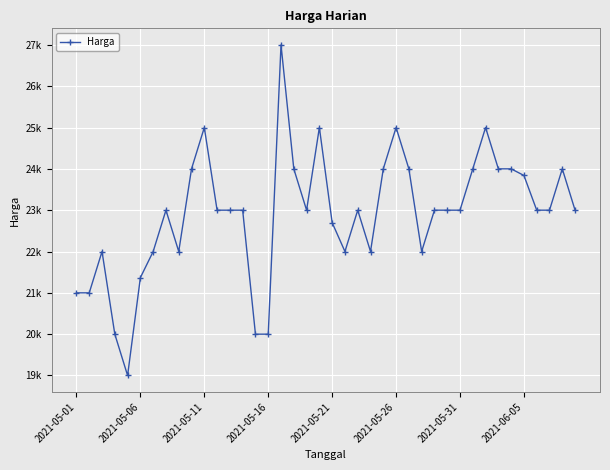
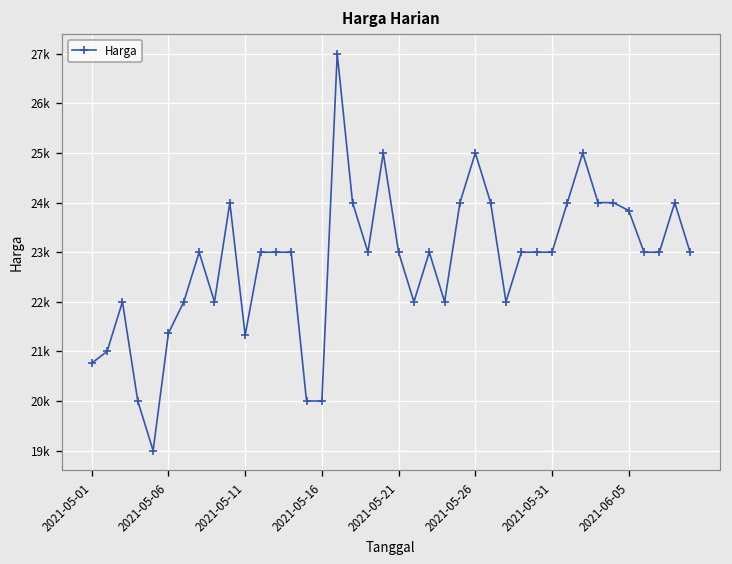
  {
-   "2021-05-01": 21000,
+   "2021-05-01": 20800,
    "2021-05-06": 21400,
-   "2021-05-11": 25000,
+   "2021-05-11": 21300,
    "2021-05-16": 20000,
-   "2021-05-21": 22700,
+   "2021-05-21": 23000,
    "2021-05-26": 25000,
    "2021-05-31": 23000,
    "2021-06-05": 23800
  }
